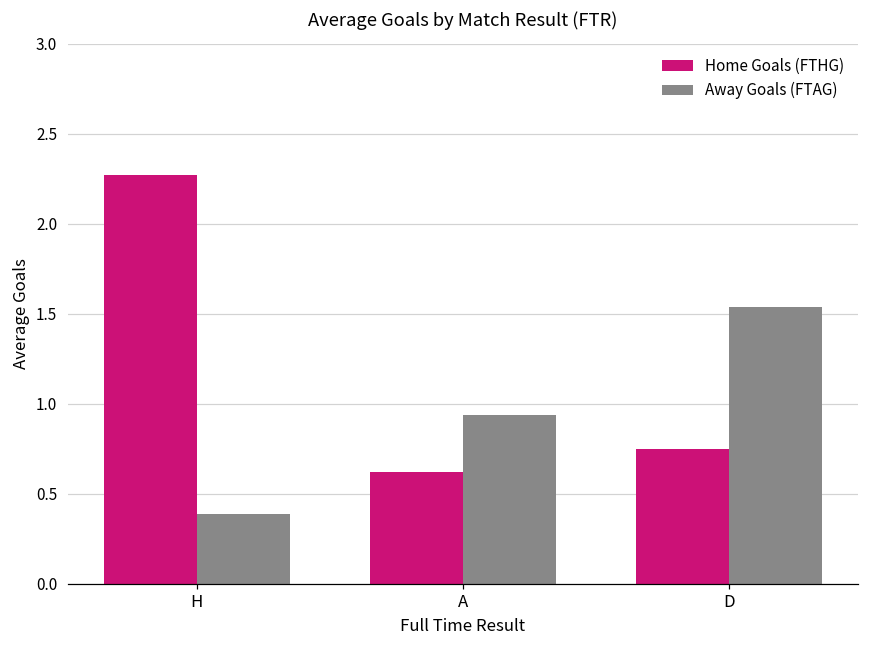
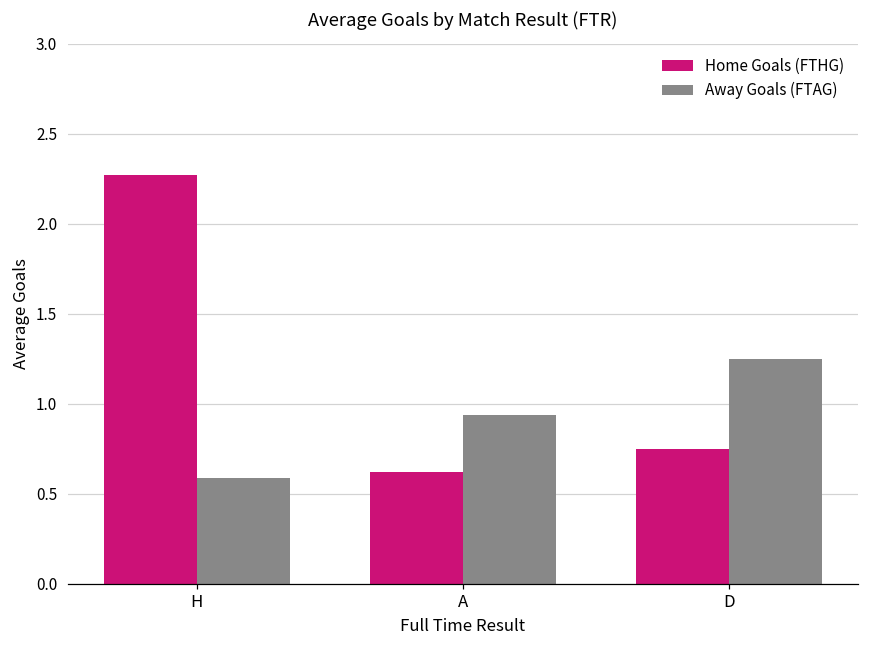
  {
    "Home Goals (FTHG)": {
      "H": 2.27,
      "A": 0.62,
      "D": 0.75
    },
    "Away Goals (FTAG)": {
-     "H": 0.39,
+     "H": 0.59,
      "A": 0.94,
-     "D": 1.54
+     "D": 1.25
    }
  }
